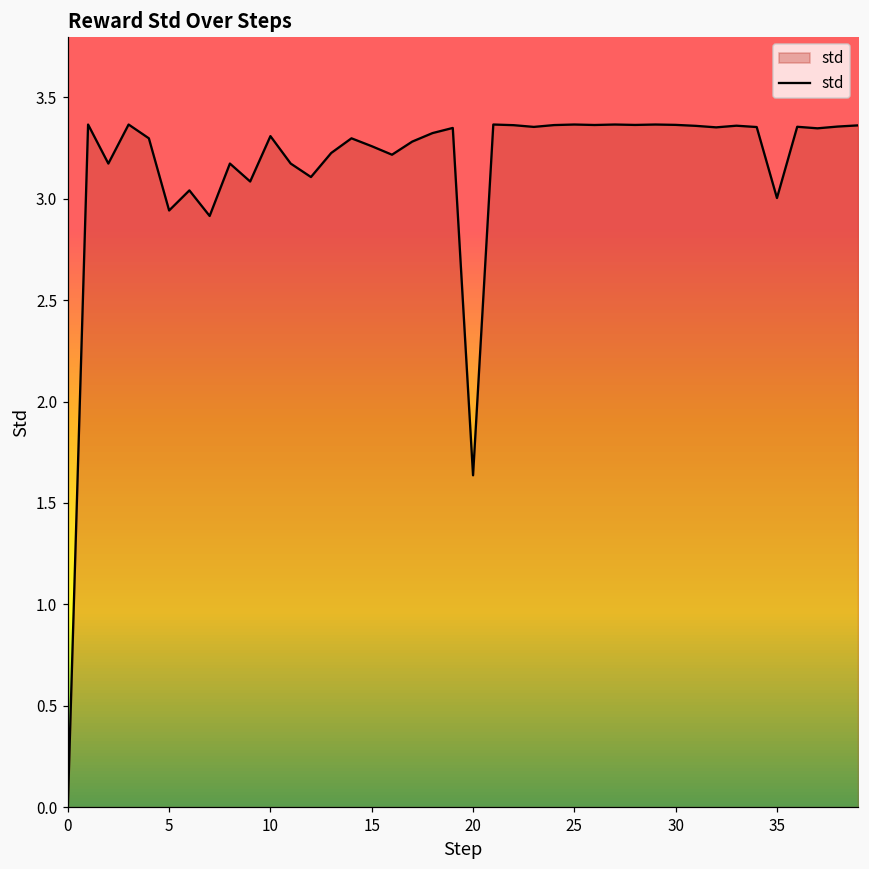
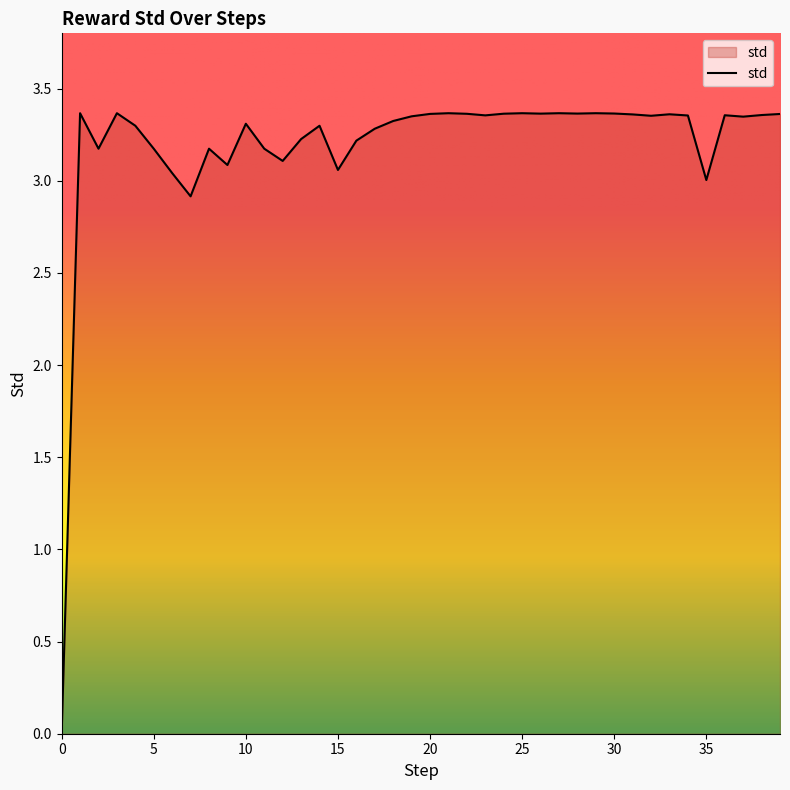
  {
    "0": 0.00,
-   "5": 2.94,
+   "5": 3.17,
    "10": 3.31,
-   "15": 3.26,
-   "20": 1.64,
+   "15": 3.06,
+   "20": 3.36,
    "25": 3.37,
    "30": 3.36,
    "35": 3.00
  }
